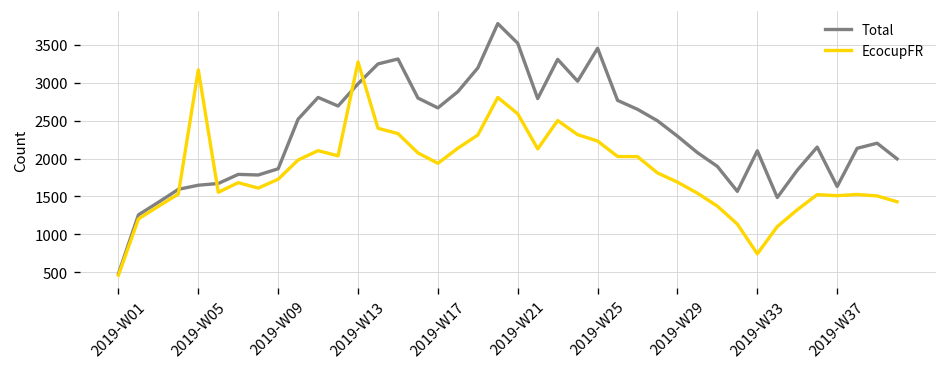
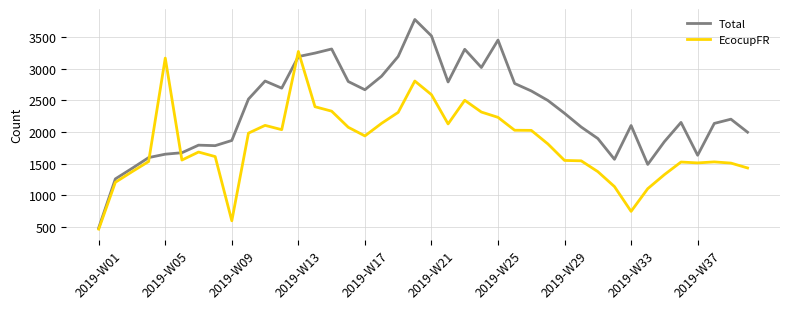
  {
    "Total": {
      "2019-W05": 1600,
      "2019-W09": 1900,
-     "2019-W13": 3000,
+     "2019-W13": 3200,
      "2019-W17": 2700,
      "2019-W21": 3500,
      "2019-W25": 3500,
      "2019-W29": 2300,
      "2019-W33": 2100,
      "2019-W37": 1600
    },
    "EcocupFR": {
      "2019-W05": 3200,
-     "2019-W09": 1700,
+     "2019-W09": 600,
      "2019-W13": 3300,
      "2019-W17": 1900,
      "2019-W21": 2600,
      "2019-W25": 2200,
-     "2019-W29": 1700,
+     "2019-W29": 1500,
      "2019-W33": 700,
      "2019-W37": 1500
    }
  }
